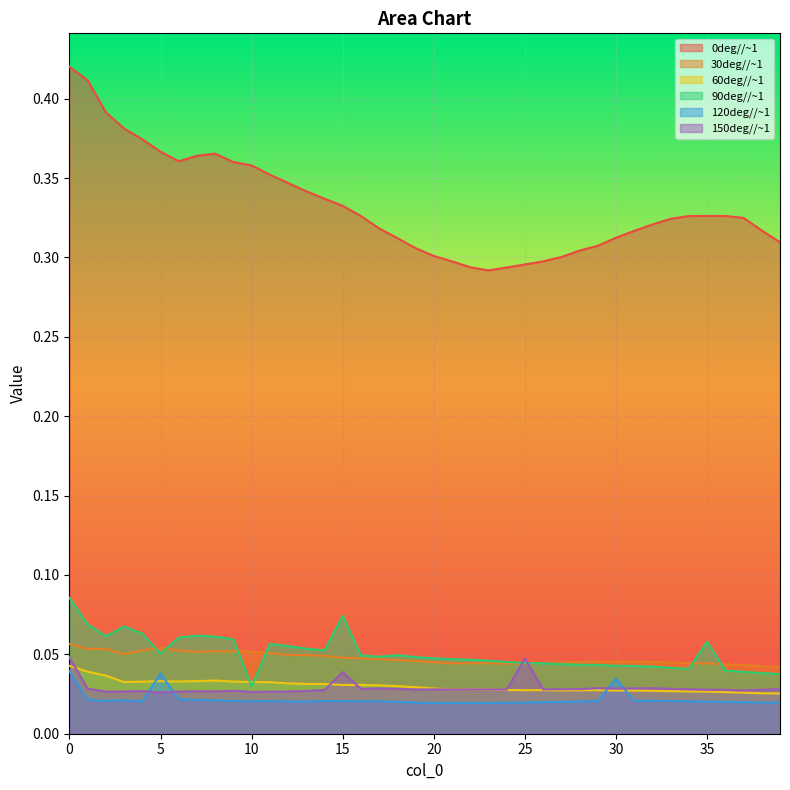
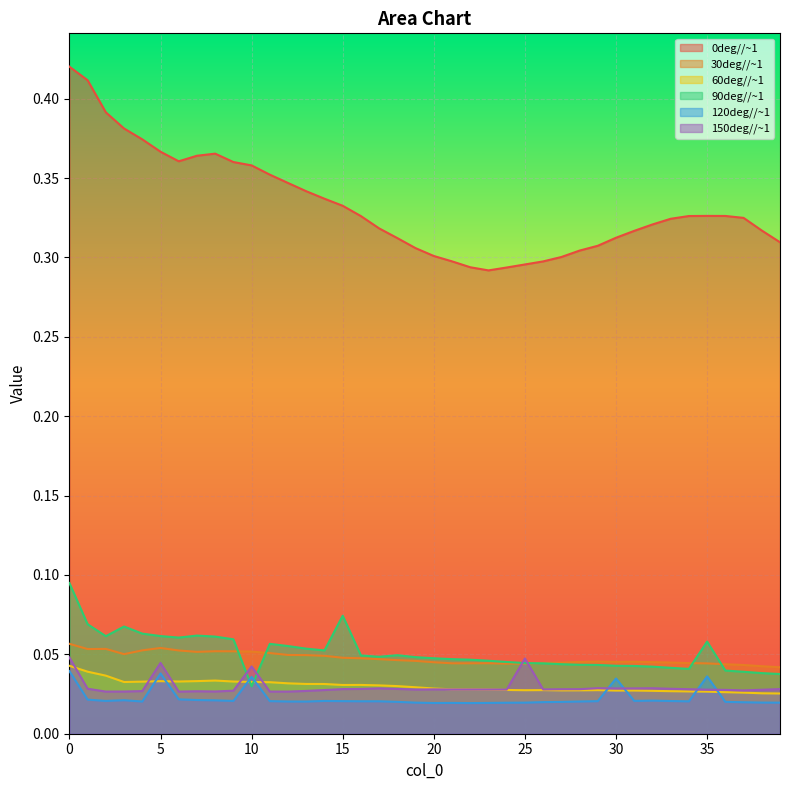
  {
    "90deg//~1": {
-     "0": 0.086,
-     "5": 0.051,
+     "0": 0.095,
+     "5": 0.062,
      "10": 0.030,
      "15": 0.074,
      "20": 0.048,
      "30": 0.043,
      "35": 0.058
    },
    "120deg//~1": {
      "0": 0.039,
      "5": 0.038,
-     "10": 0.020,
+     "10": 0.036,
      "15": 0.021,
      "20": 0.019,
      "25": 0.020,
      "30": 0.035,
-     "35": 0.020
+     "35": 0.036
    },
    "150deg//~1": {
      "0": 0.048,
-     "5": 0.026,
-     "10": 0.026,
-     "15": 0.039,
+     "5": 0.045,
+     "10": 0.042,
+     "15": 0.028,
      "25": 0.047
    }
  }
